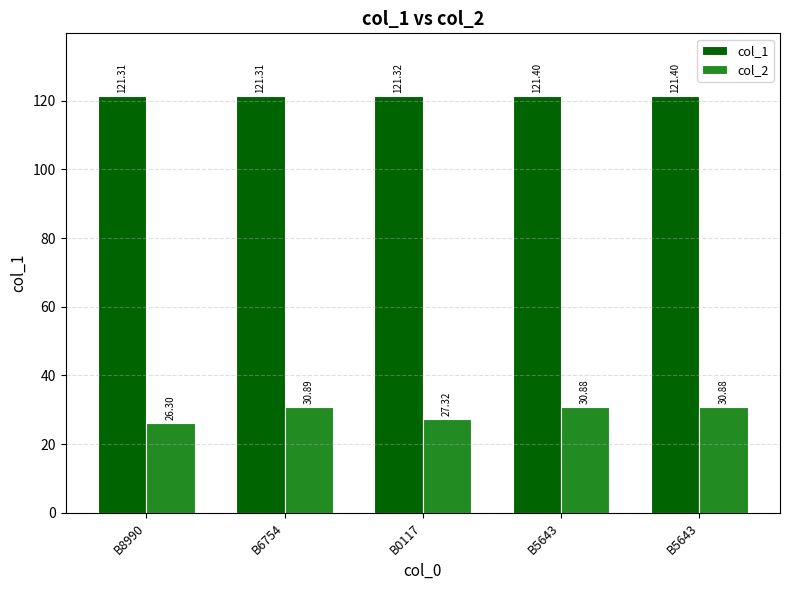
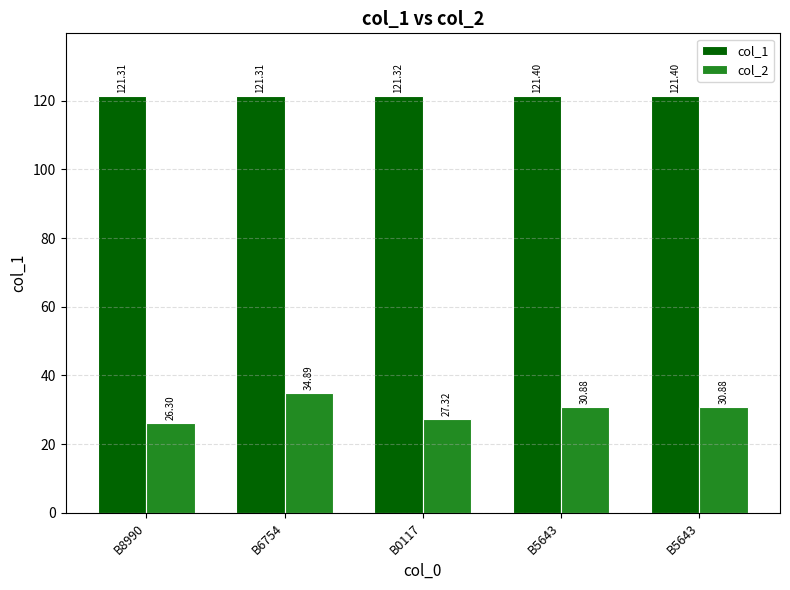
  {
    "col_1": {
      "B8990": 121.31,
      "B6754": 121.31,
      "B0117": 121.32
    },
    "col_2": {
      "B8990": 26.30,
-     "B6754": 30.89,
+     "B6754": 34.89,
      "B0117": 27.32
    }
  }
